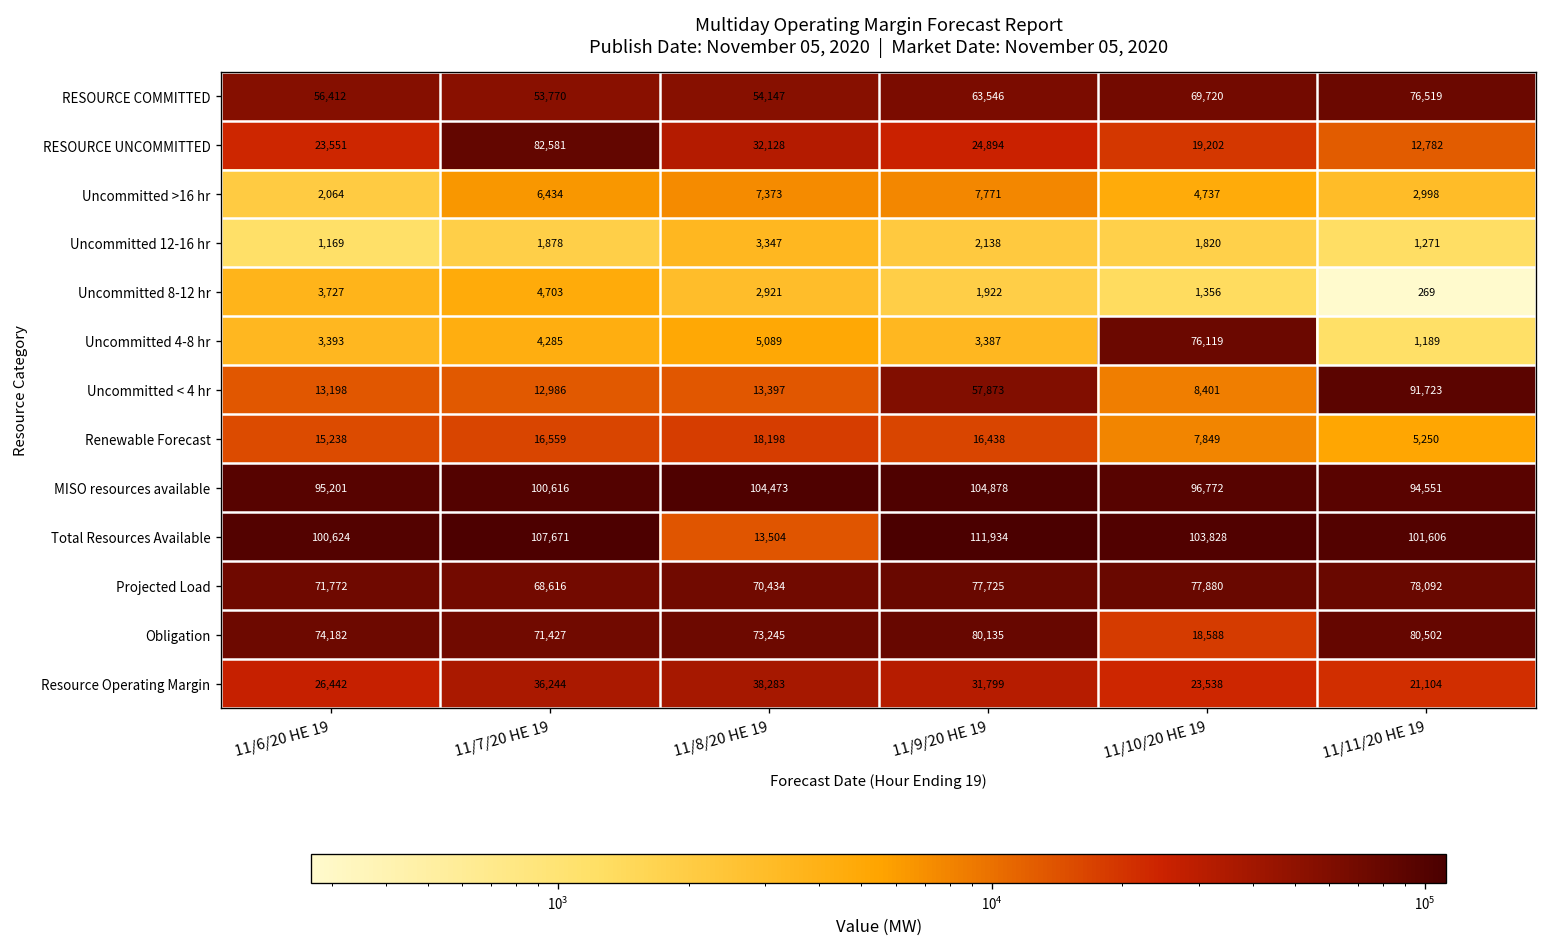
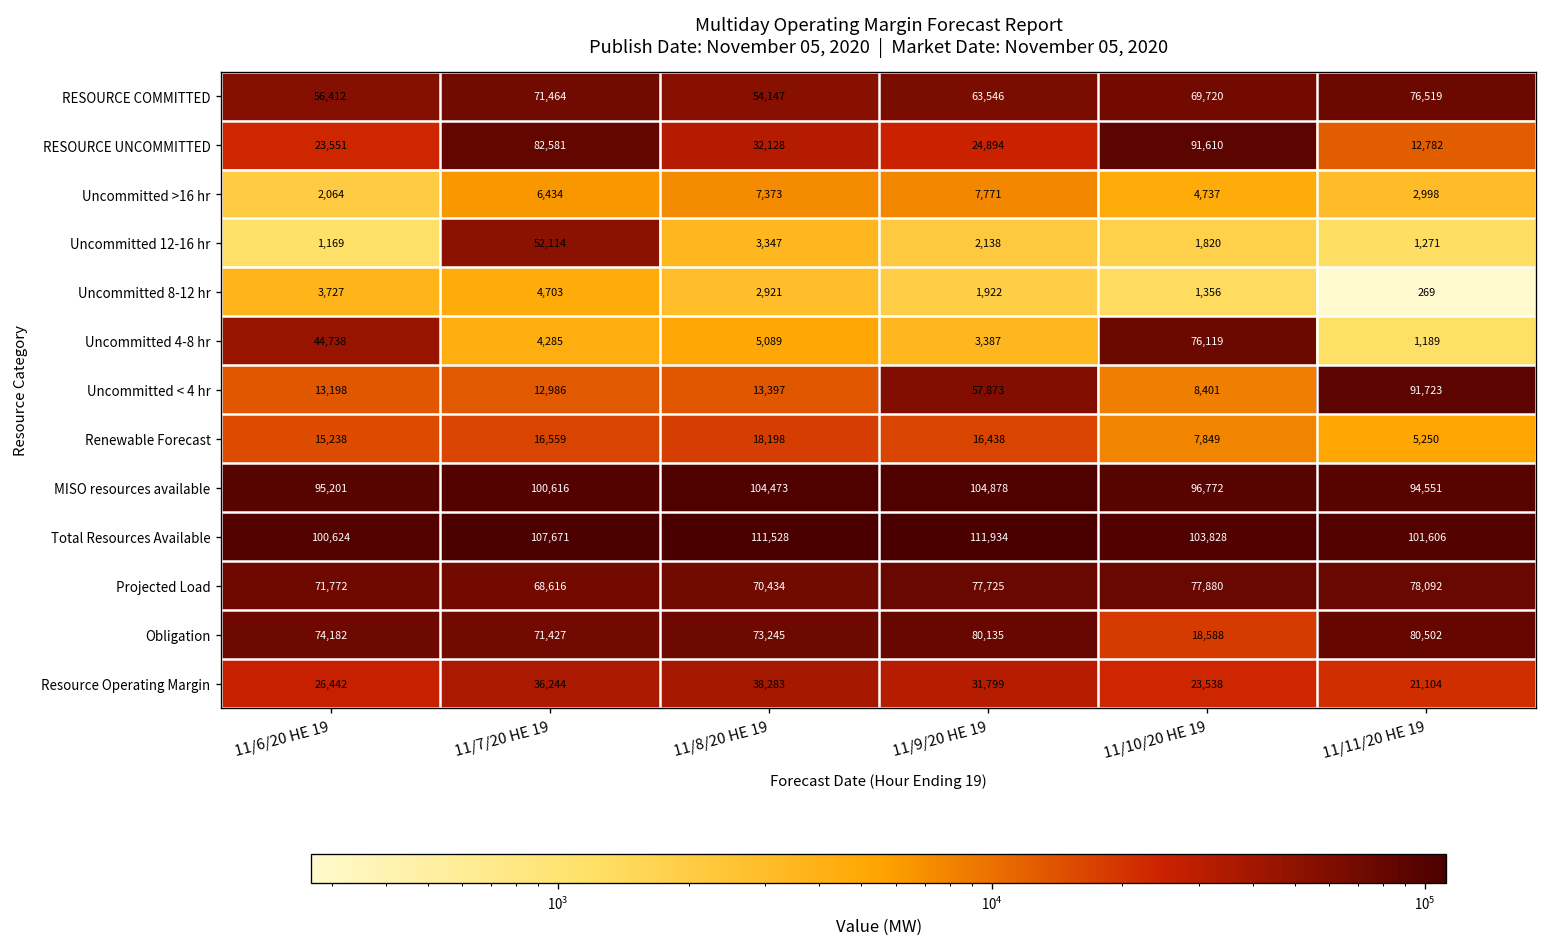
  {
    "RESOURCE COMMITTED": {
      "11/6/20 HE 19": "56,412",
-     "11/7/20 HE 19": "53,770",
+     "11/7/20 HE 19": "71,464",
      "11/8/20 HE 19": "54,147",
      "11/9/20 HE 19": "63,546",
      "11/10/20 HE 19": "69,720",
      "11/11/20 HE 19": "76,519"
    },
    "RESOURCE UNCOMMITTED": {
      "11/6/20 HE 19": "23,551",
      "11/7/20 HE 19": "82,581",
      "11/8/20 HE 19": "32,128",
      "11/9/20 HE 19": "24,894",
-     "11/10/20 HE 19": "19,202",
+     "11/10/20 HE 19": "91,610",
      "11/11/20 HE 19": "12,782"
    },
    "Uncommitted >16 hr": {
      "11/6/20 HE 19": "2,064",
      "11/7/20 HE 19": "6,434",
      "11/8/20 HE 19": "7,373",
      "11/9/20 HE 19": "7,771",
      "11/10/20 HE 19": "4,737",
      "11/11/20 HE 19": "2,998"
    },
    "Uncommitted 12-16 hr": {
      "11/6/20 HE 19": "1,169",
-     "11/7/20 HE 19": "1,878",
+     "11/7/20 HE 19": "52,114",
      "11/8/20 HE 19": "3,347",
      "11/9/20 HE 19": "2,138",
      "11/10/20 HE 19": "1,820",
      "11/11/20 HE 19": "1,271"
    },
    "Uncommitted 8-12 hr": {
      "11/6/20 HE 19": "3,727",
      "11/7/20 HE 19": "4,703",
      "11/8/20 HE 19": "2,921",
      "11/9/20 HE 19": "1,922",
      "11/10/20 HE 19": "1,356",
      "11/11/20 HE 19": "269"
    },
    "Uncommitted 4-8 hr": {
-     "11/6/20 HE 19": "3,393",
+     "11/6/20 HE 19": "44,738",
      "11/7/20 HE 19": "4,285",
      "11/8/20 HE 19": "5,089",
      "11/9/20 HE 19": "3,387",
      "11/10/20 HE 19": "76,119",
      "11/11/20 HE 19": "1,189"
    },
    "Uncommitted < 4 hr": {
      "11/6/20 HE 19": "13,198",
      "11/7/20 HE 19": "12,986",
      "11/8/20 HE 19": "13,397",
      "11/9/20 HE 19": "57,873",
      "11/10/20 HE 19": "8,401",
      "11/11/20 HE 19": "91,723"
    },
    "Renewable Forecast": {
      "11/6/20 HE 19": "15,238",
      "11/7/20 HE 19": "16,559",
      "11/8/20 HE 19": "18,198",
      "11/9/20 HE 19": "16,438",
      "11/10/20 HE 19": "7,849",
      "11/11/20 HE 19": "5,250"
    },
    "MISO resources available": {
      "11/6/20 HE 19": "95,201",
      "11/7/20 HE 19": "100,616",
      "11/8/20 HE 19": "104,473",
      "11/9/20 HE 19": "104,878",
      "11/10/20 HE 19": "96,772",
      "11/11/20 HE 19": "94,551"
    },
    "Total Resources Available": {
      "11/6/20 HE 19": "100,624",
      "11/7/20 HE 19": "107,671",
-     "11/8/20 HE 19": "13,504",
+     "11/8/20 HE 19": "111,528",
      "11/9/20 HE 19": "111,934",
      "11/10/20 HE 19": "103,828",
      "11/11/20 HE 19": "101,606"
    },
    "Projected Load": {
      "11/6/20 HE 19": "71,772",
      "11/7/20 HE 19": "68,616",
      "11/8/20 HE 19": "70,434",
      "11/9/20 HE 19": "77,725",
      "11/10/20 HE 19": "77,880",
      "11/11/20 HE 19": "78,092"
    },
    "Obligation": {
      "11/6/20 HE 19": "74,182",
      "11/7/20 HE 19": "71,427",
      "11/8/20 HE 19": "73,245",
      "11/9/20 HE 19": "80,135",
      "11/10/20 HE 19": "18,588",
      "11/11/20 HE 19": "80,502"
    },
    "Resource Operating Margin": {
      "11/6/20 HE 19": "26,442",
      "11/7/20 HE 19": "36,244",
      "11/8/20 HE 19": "38,283",
      "11/9/20 HE 19": "31,799",
      "11/10/20 HE 19": "23,538",
      "11/11/20 HE 19": "21,104"
    }
  }
